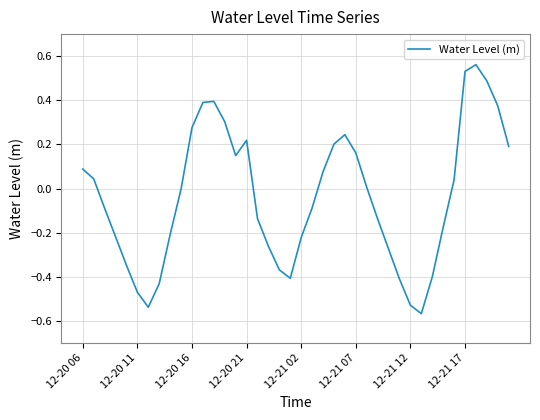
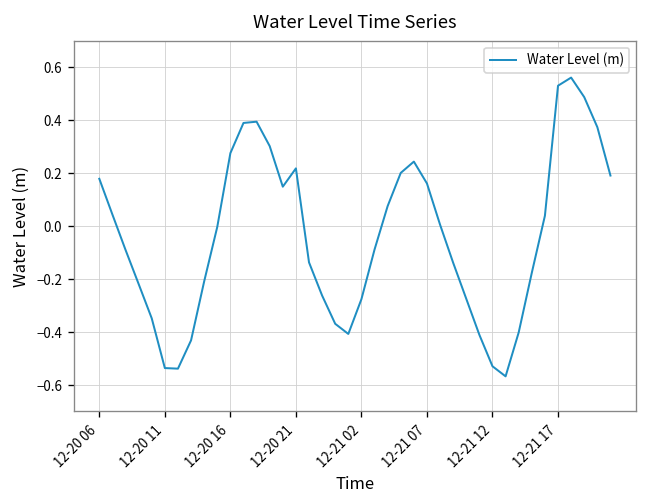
  {
-   "12-20 06": 0.09,
-   "12-20 11": -0.47,
+   "12-20 06": 0.18,
+   "12-20 11": -0.54,
    "12-20 16": 0.28,
    "12-20 21": 0.22,
-   "12-21 02": -0.22,
+   "12-21 02": -0.28,
    "12-21 07": 0.16,
    "12-21 12": -0.53,
    "12-21 17": 0.53
  }
